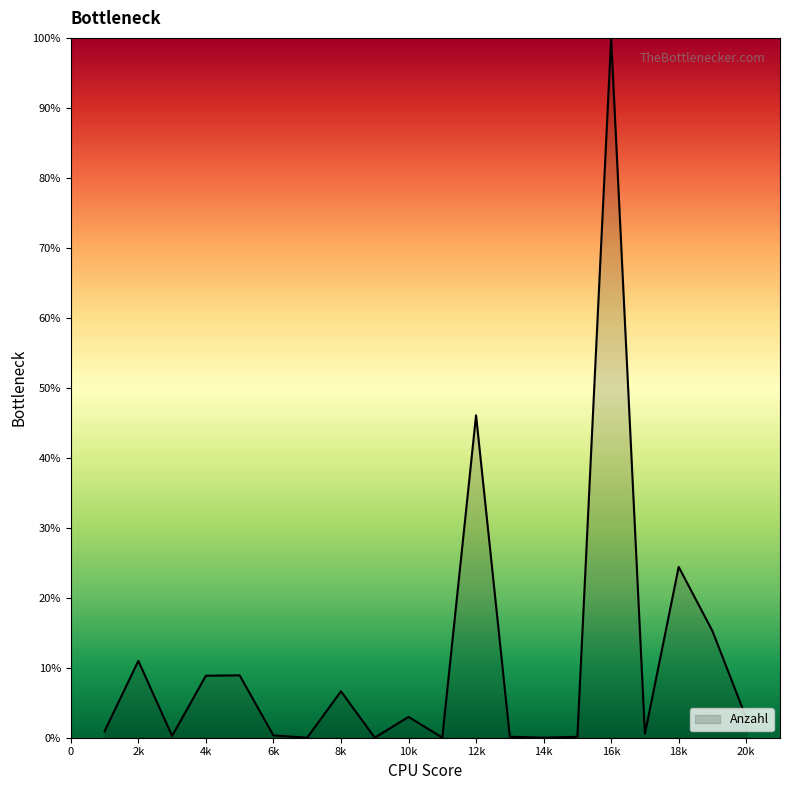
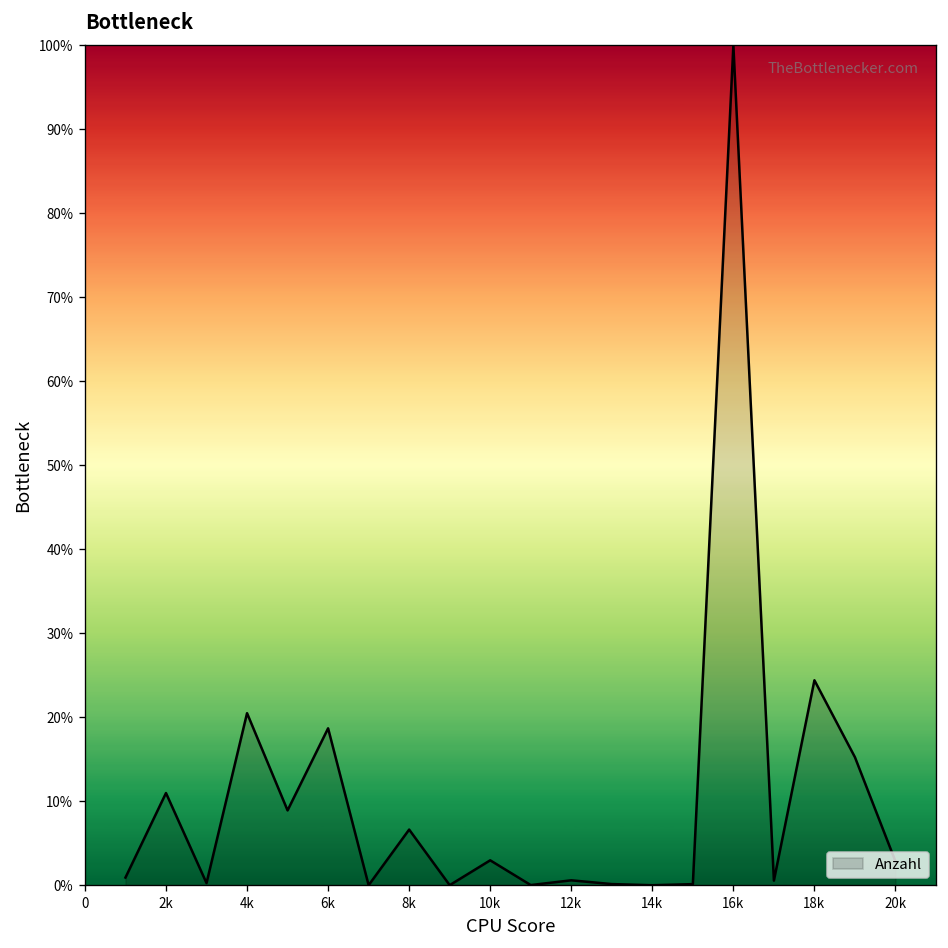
  {
    "2k": "11%",
-   "4k": "9%",
-   "6k": "0%",
+   "4k": "20%",
+   "6k": "19%",
    "8k": "7%",
    "10k": "3%",
-   "12k": "46%",
+   "12k": "1%",
    "14k": "0%",
    "16k": "100%",
    "18k": "24%"
  }
